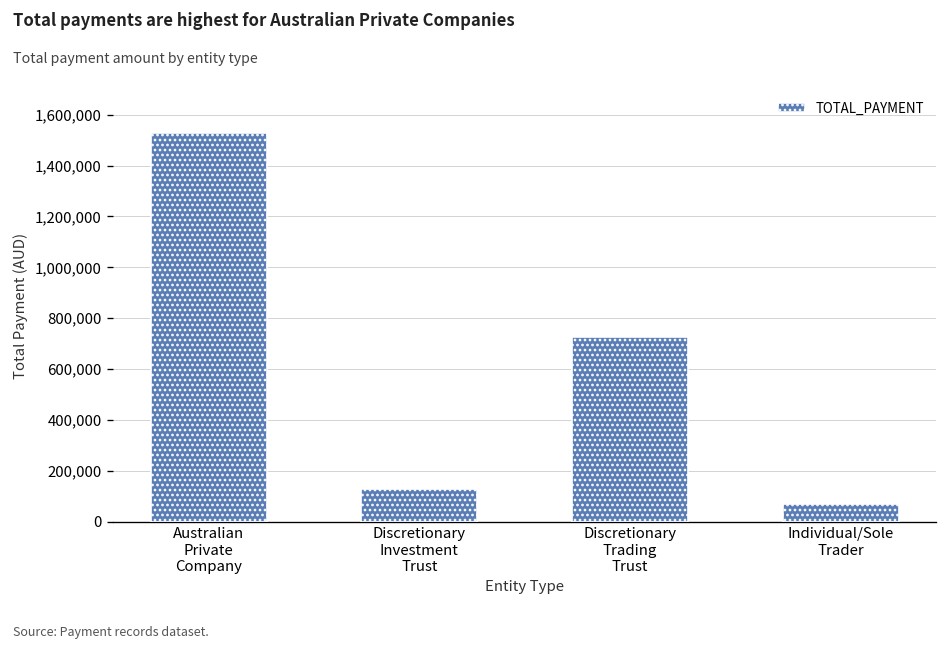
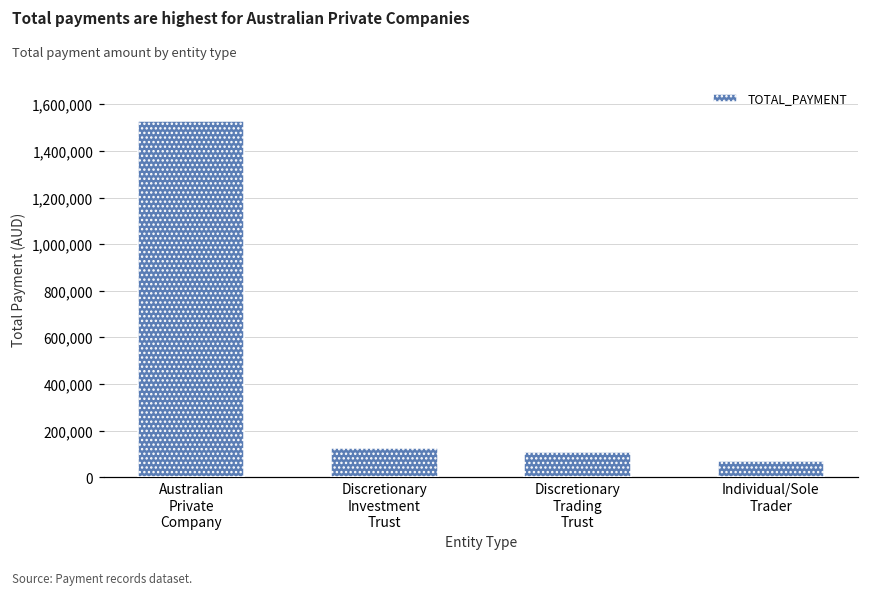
  {
    "Australian Private Company": "1,530,000",
    "Discretionary Investment Trust": "130,000",
-   "Discretionary Trading Trust": "730,000",
+   "Discretionary Trading Trust": "110,000",
    "Individual/Sole Trader": "70,000"
  }
